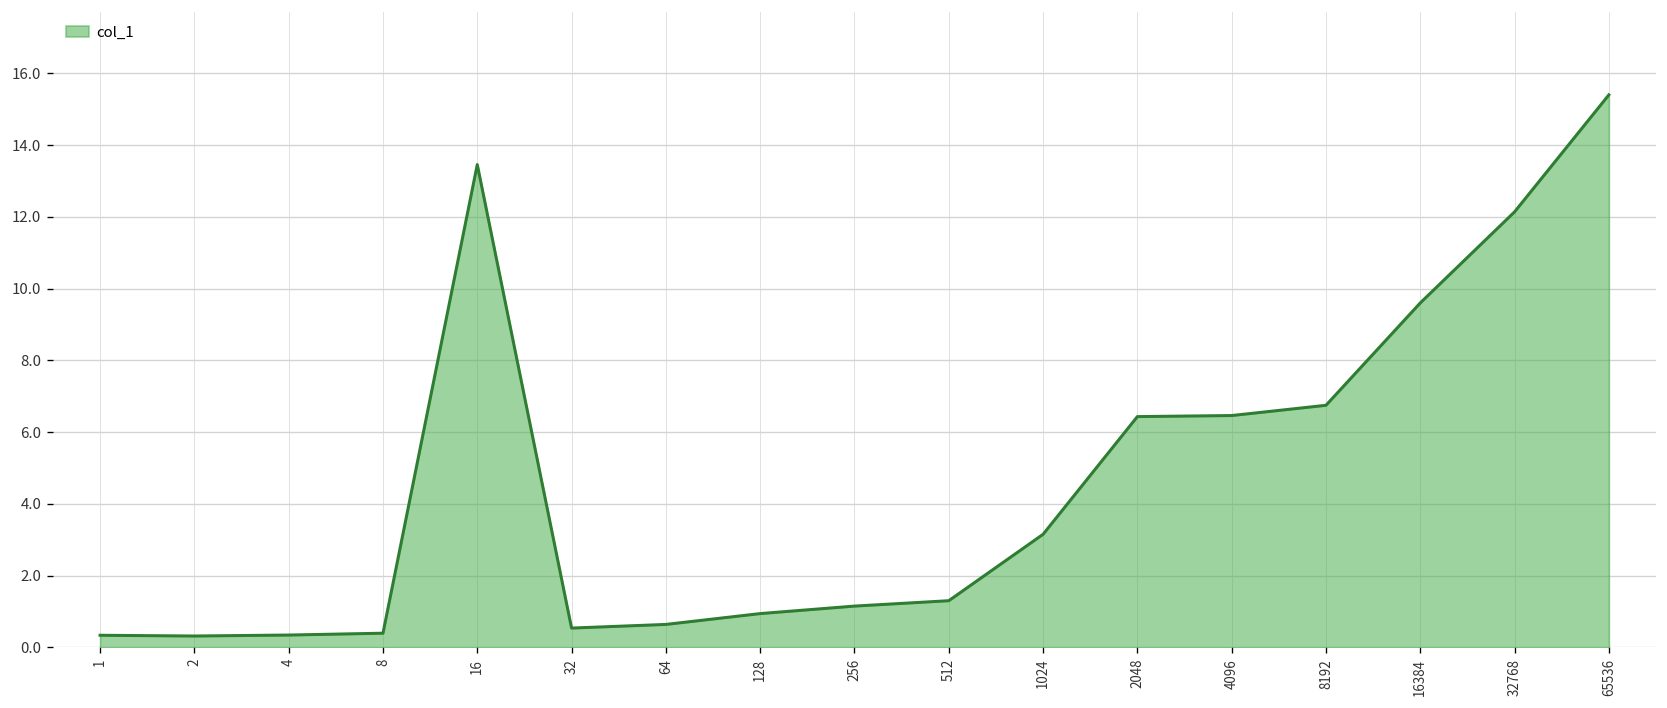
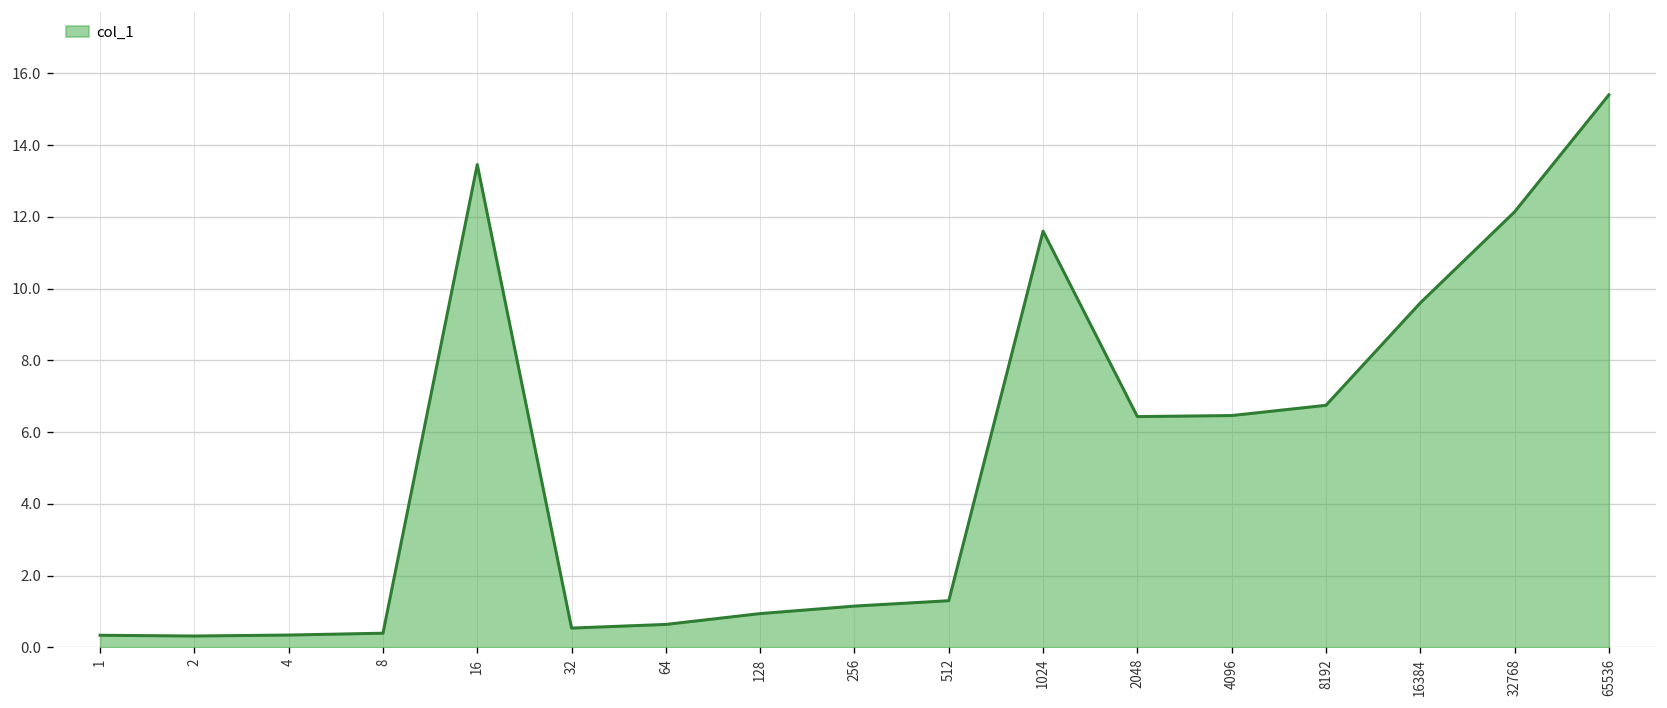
  {
    "1": 0.3,
    "2": 0.3,
    "4": 0.3,
    "8": 0.4,
    "16": 13.5,
    "32": 0.5,
    "64": 0.6,
    "128": 0.9,
    "256": 1.1,
    "512": 1.3,
-   "1024": 3.1,
+   "1024": 11.6,
    "2048": 6.4,
    "4096": 6.5,
    "8192": 6.7,
    "16384": 9.6,
    "32768": 12.1,
    "65536": 15.4
  }
